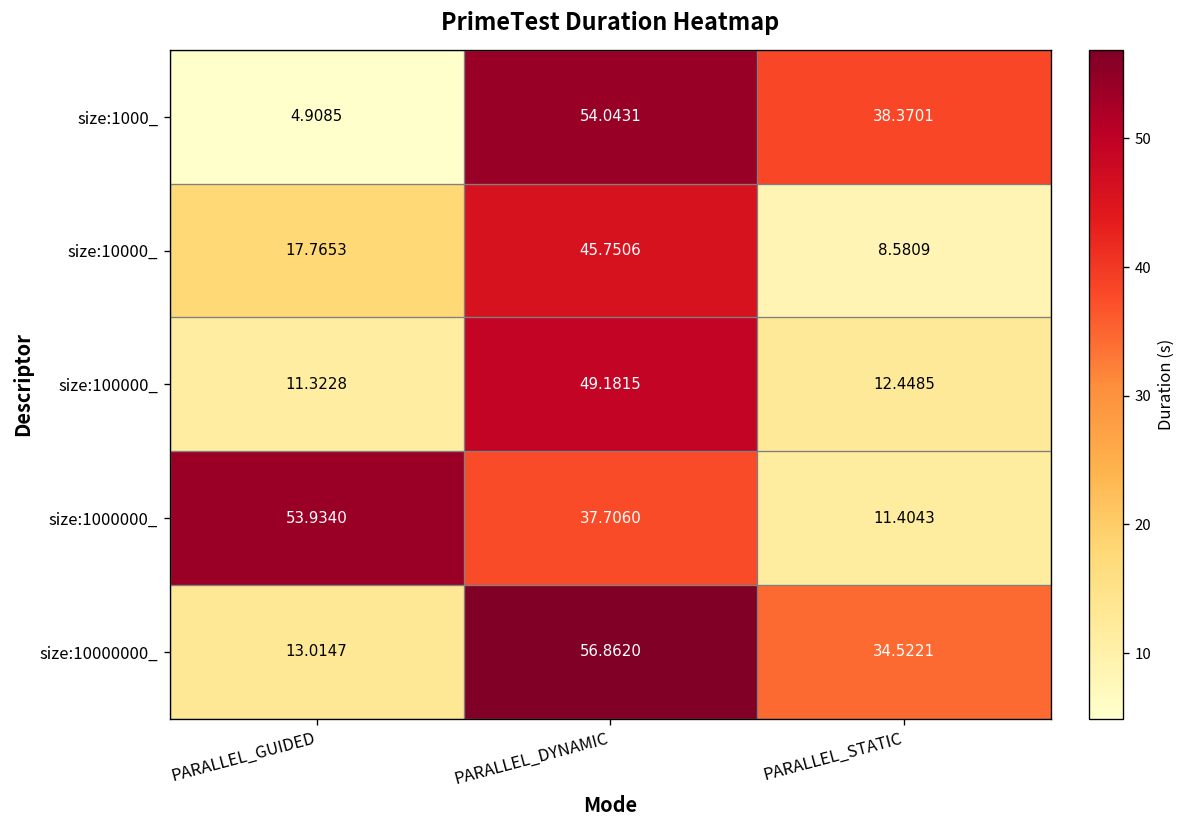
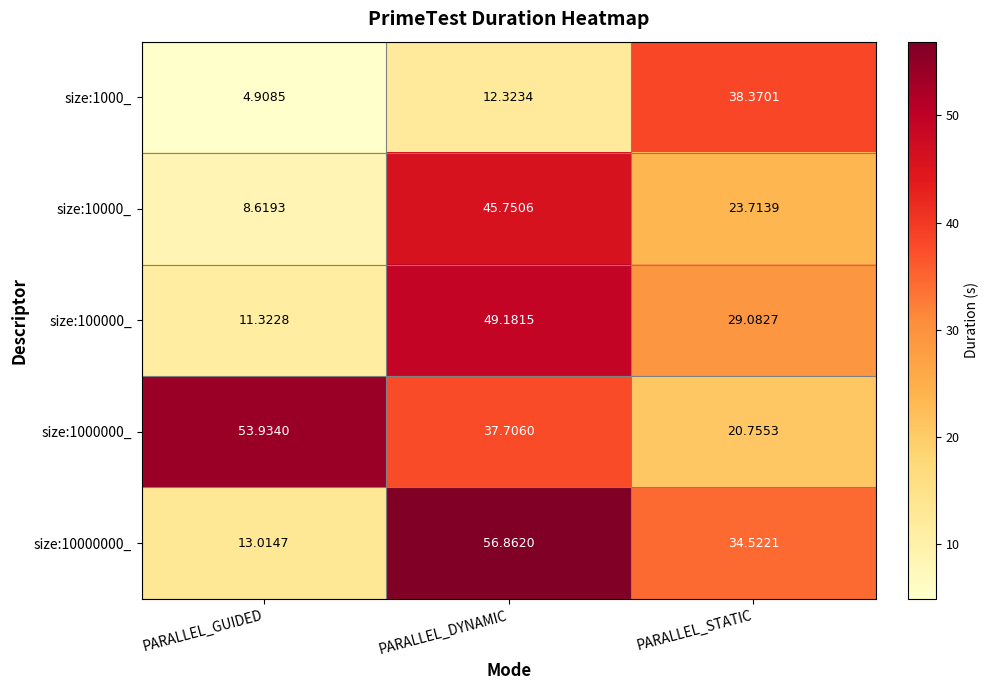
  {
    "size:1000_": {
      "PARALLEL_GUIDED": 4.9085,
-     "PARALLEL_DYNAMIC": 54.0431,
+     "PARALLEL_DYNAMIC": 12.3234,
      "PARALLEL_STATIC": 38.3701
    },
    "size:10000_": {
-     "PARALLEL_GUIDED": 17.7653,
+     "PARALLEL_GUIDED": 8.6193,
      "PARALLEL_DYNAMIC": 45.7506,
-     "PARALLEL_STATIC": 8.5809
+     "PARALLEL_STATIC": 23.7139
    },
    "size:100000_": {
      "PARALLEL_GUIDED": 11.3228,
      "PARALLEL_DYNAMIC": 49.1815,
-     "PARALLEL_STATIC": 12.4485
+     "PARALLEL_STATIC": 29.0827
    },
    "size:1000000_": {
      "PARALLEL_GUIDED": 53.9340,
      "PARALLEL_DYNAMIC": 37.7060,
-     "PARALLEL_STATIC": 11.4043
+     "PARALLEL_STATIC": 20.7553
    },
    "size:10000000_": {
      "PARALLEL_GUIDED": 13.0147,
      "PARALLEL_DYNAMIC": 56.8620,
      "PARALLEL_STATIC": 34.5221
    }
  }
